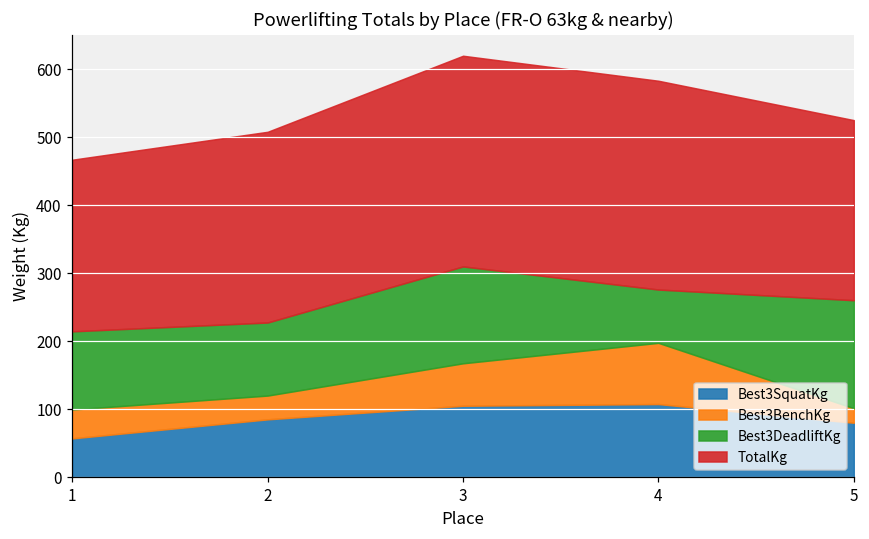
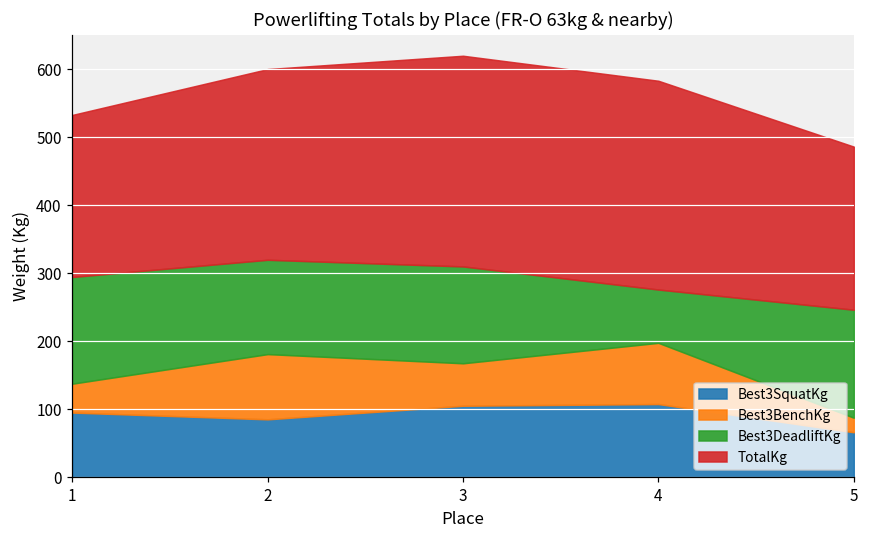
  {
    "Best3SquatKg": {
-     "1": 60,
+     "1": 100,
      "2": 90,
      "3": 110,
      "4": 110,
-     "5": 80
+     "5": 70
    },
    "Best3BenchKg": {
      "1": 40,
-     "2": 40,
+     "2": 100,
      "3": 60,
      "4": 90,
      "5": 20
    },
    "Best3DeadliftKg": {
-     "1": 120,
-     "2": 110,
+     "1": 160,
+     "2": 140,
      "3": 140,
      "4": 80,
      "5": 160
    },
    "TotalKg": {
-     "1": 250,
+     "1": 240,
      "2": 280,
      "3": 310,
      "4": 310,
-     "5": 260
+     "5": 240
    }
  }
